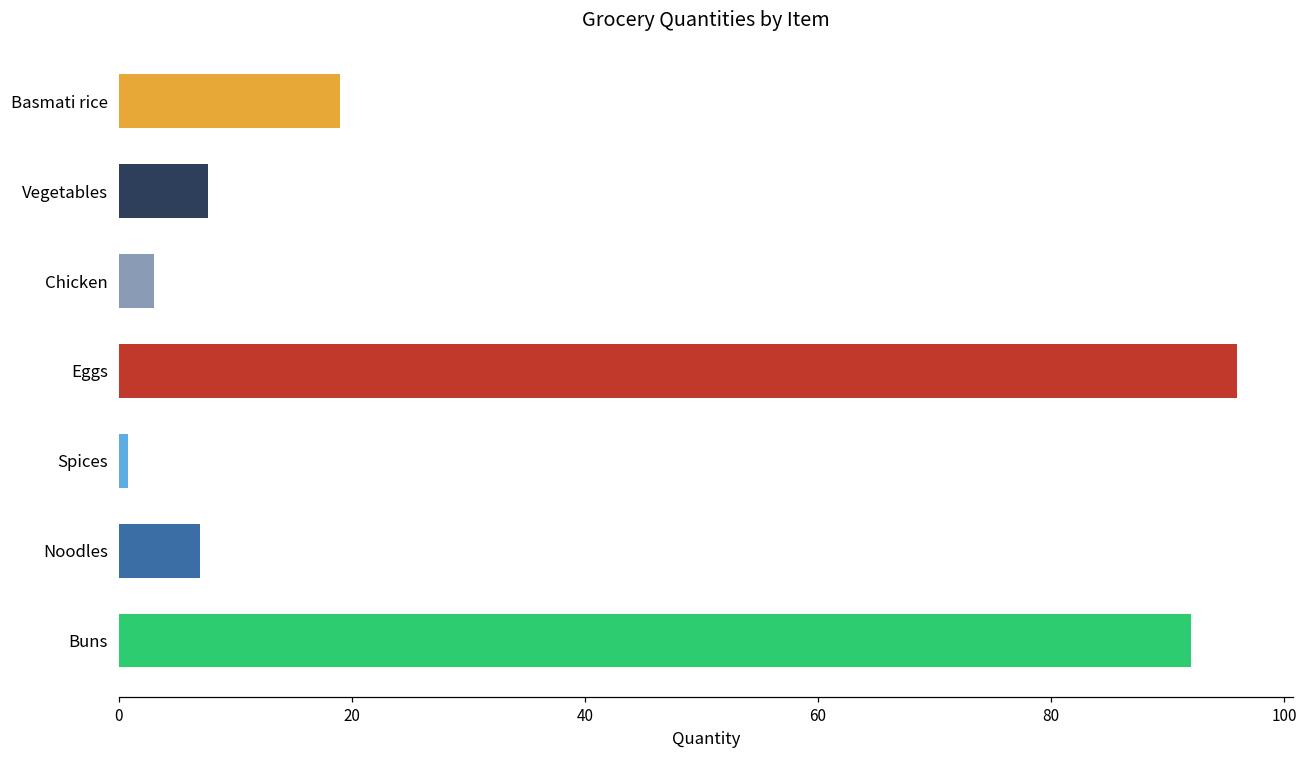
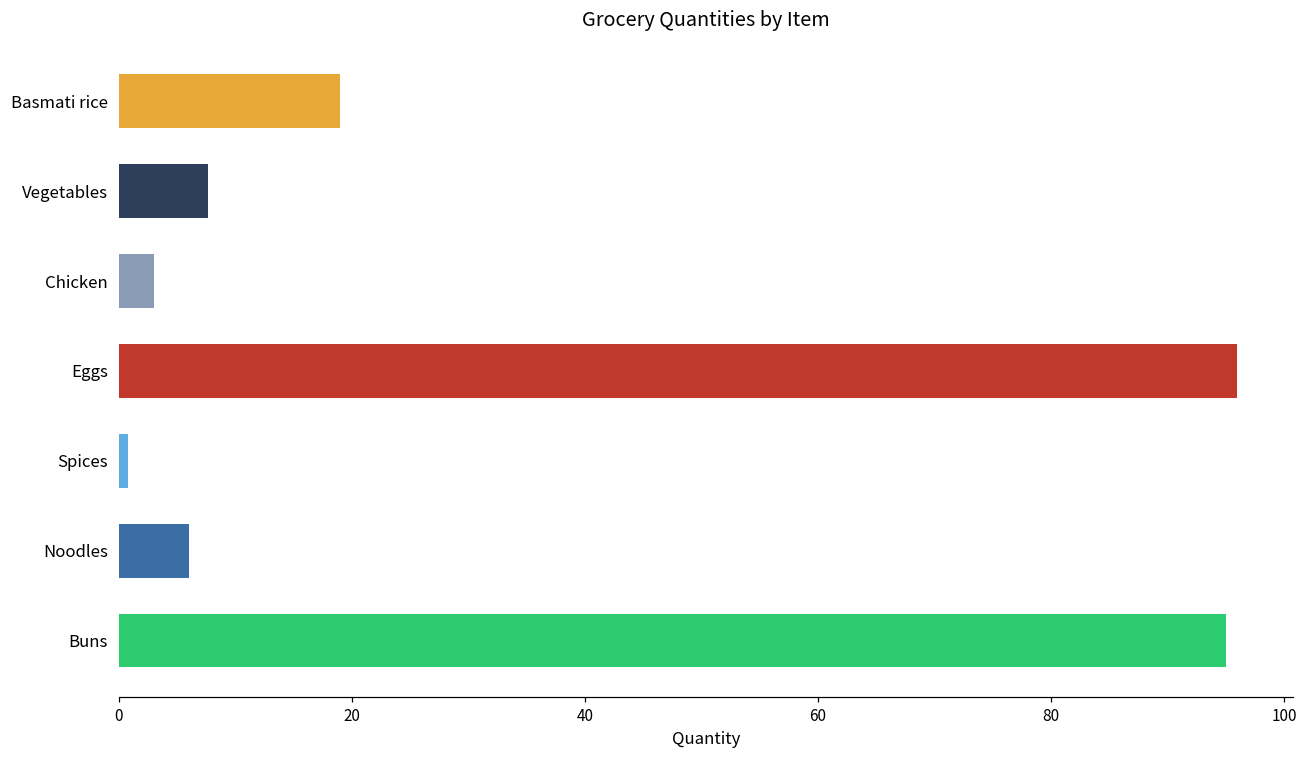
  {
    "Basmati rice": 19,
    "Vegetables": 7.7,
    "Chicken": 3,
    "Eggs": 96,
    "Spices": 1,
-   "Noodles": 7,
-   "Buns": 92
+   "Noodles": 6,
+   "Buns": 95
  }
